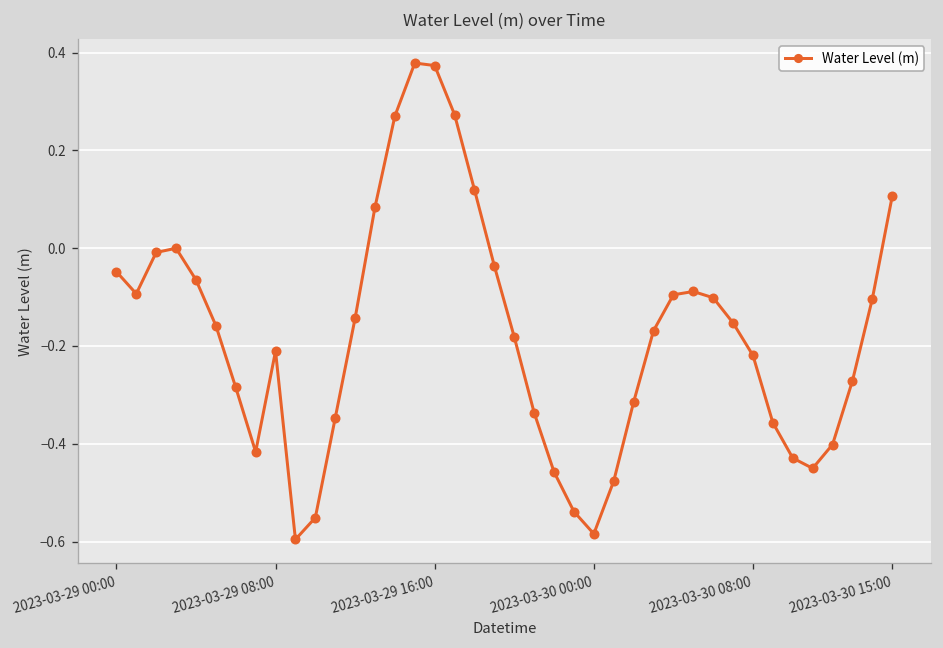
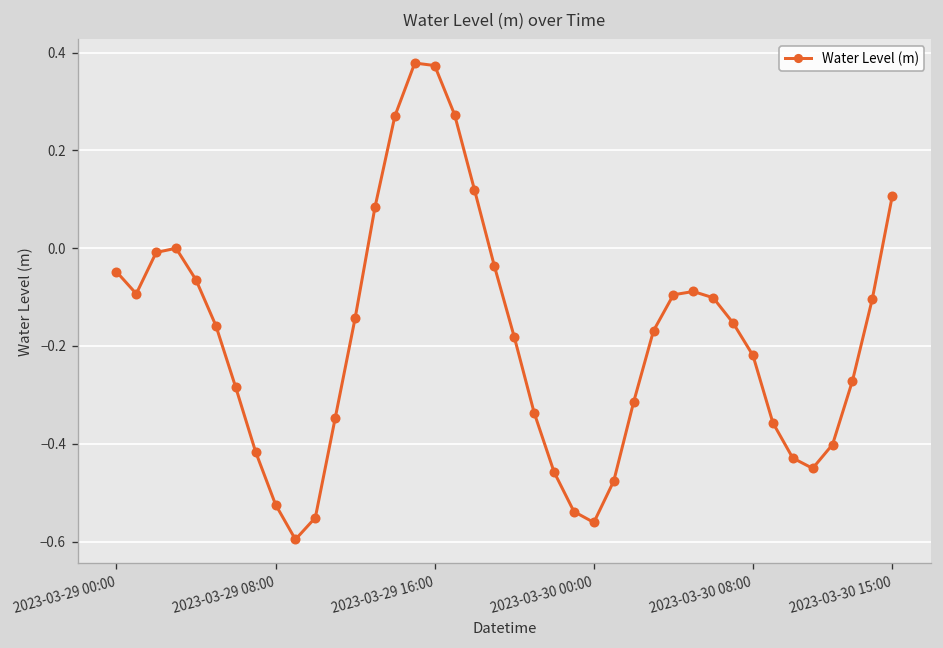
  {
    "2023-03-29 00:00": -0.05,
-   "2023-03-29 08:00": -0.21,
+   "2023-03-29 08:00": -0.52,
    "2023-03-29 16:00": 0.37,
-   "2023-03-30 00:00": -0.58,
+   "2023-03-30 00:00": -0.56,
    "2023-03-30 08:00": -0.22,
    "2023-03-30 15:00": 0.11
  }
